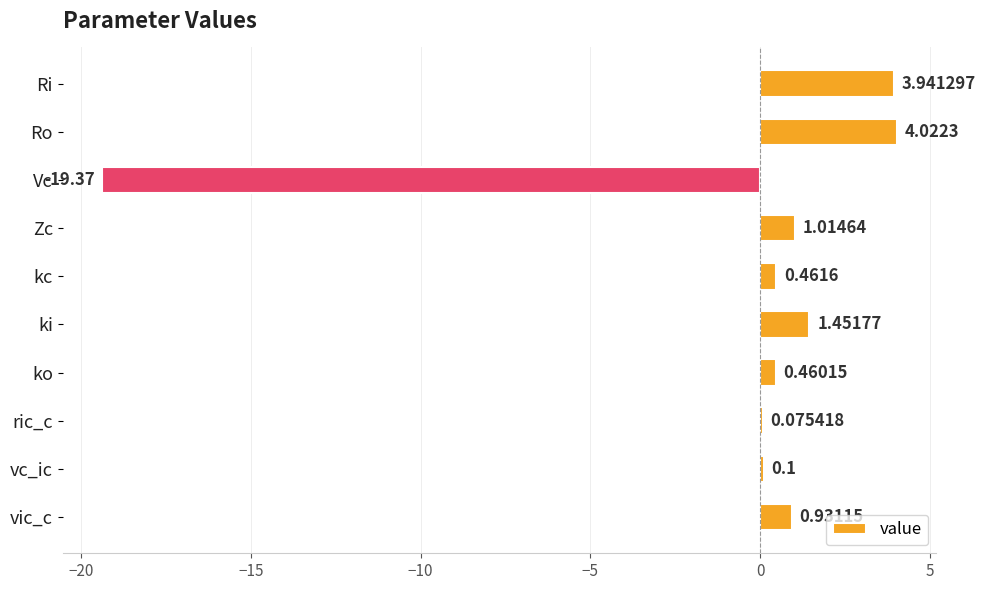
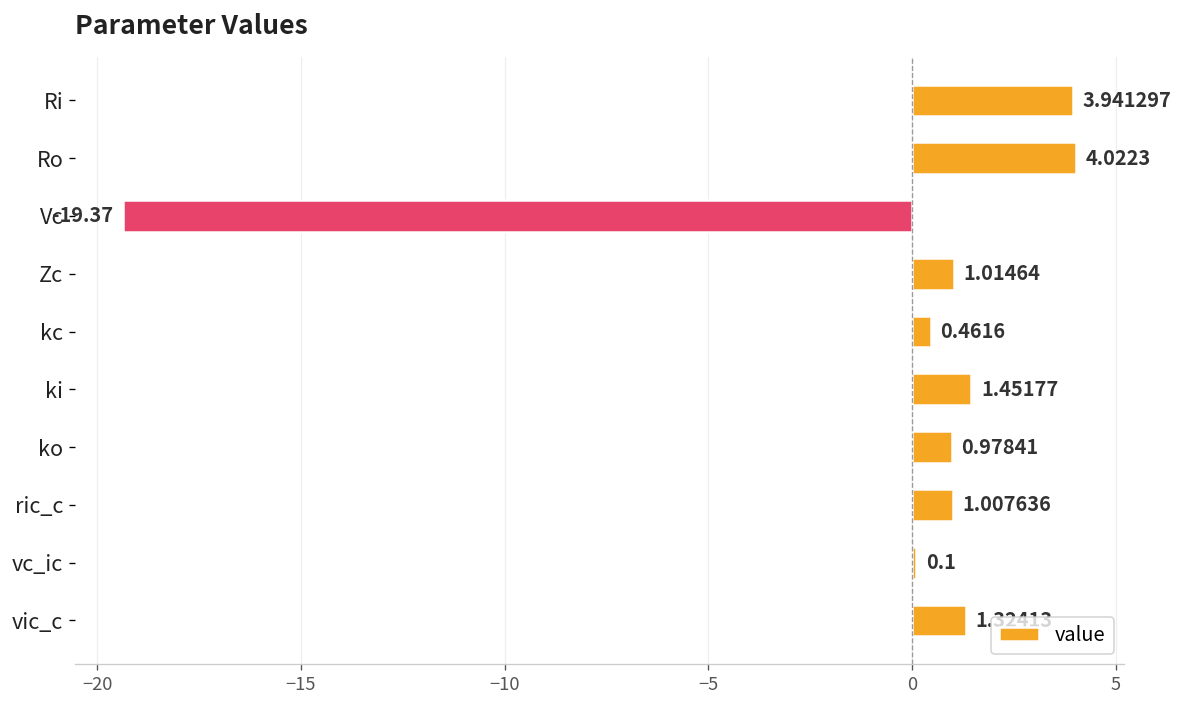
  {
    "Ri": 3.941297,
    "Ro": 4.0223,
    "Vc": -19.37,
    "Zc": 1.01464,
    "kc": 0.4616,
    "ki": 1.45177,
-   "ko": 0.46015,
-   "ric_c": 0.075418,
+   "ko": 0.97841,
+   "ric_c": 1.007636,
    "vc_ic": 0.1,
-   "vic_c": 0.93115
+   "vic_c": 1.32413
  }
